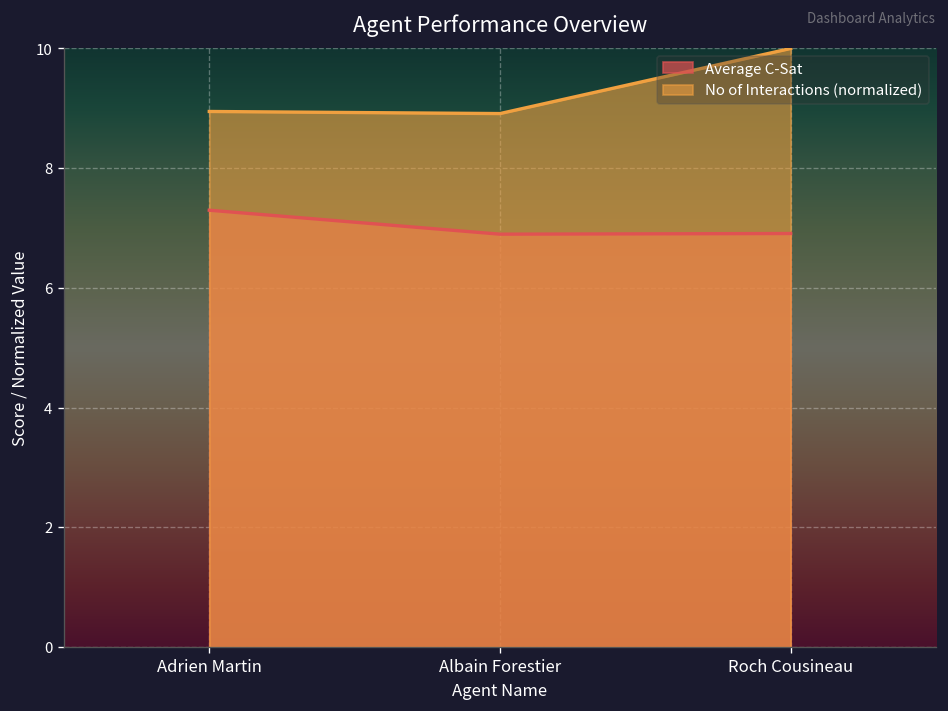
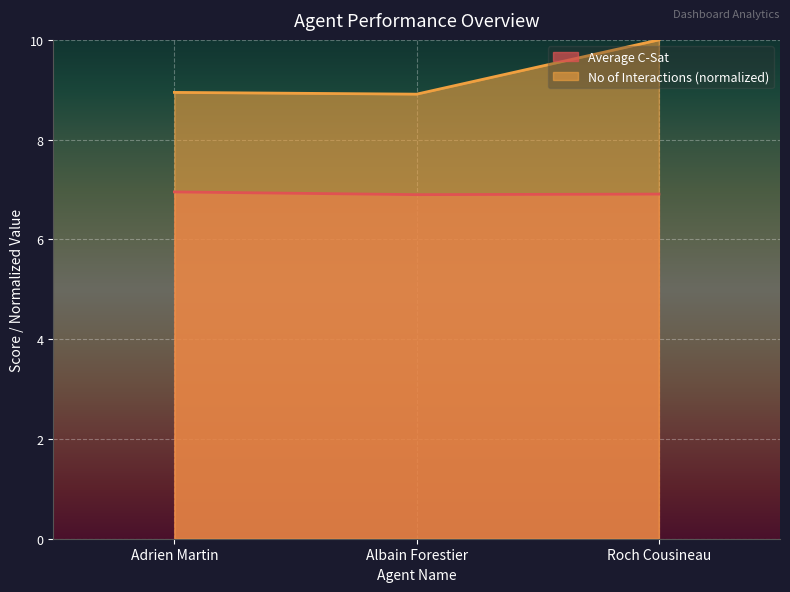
  {
    "Average C-Sat": {
-     "Adrien Martin": 7.3,
+     "Adrien Martin": 7.0,
      "Albain Forestier": 6.9,
      "Roch Cousineau": 6.9
    },
    "No of Interactions (normalized)": {
      "Adrien Martin": 8.9,
      "Albain Forestier": 8.9,
      "Roch Cousineau": 10.0
    }
  }
